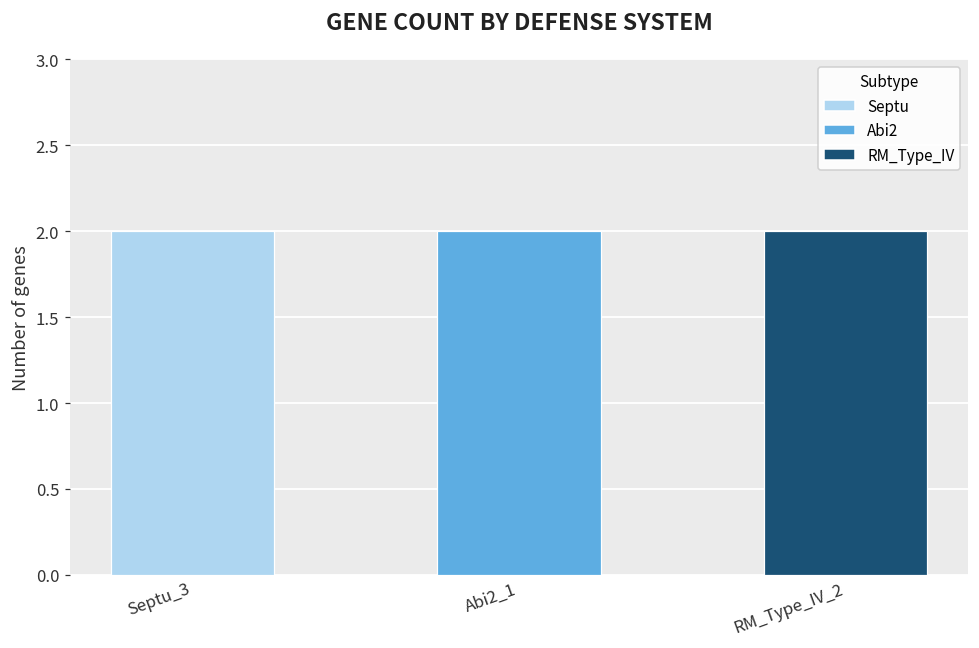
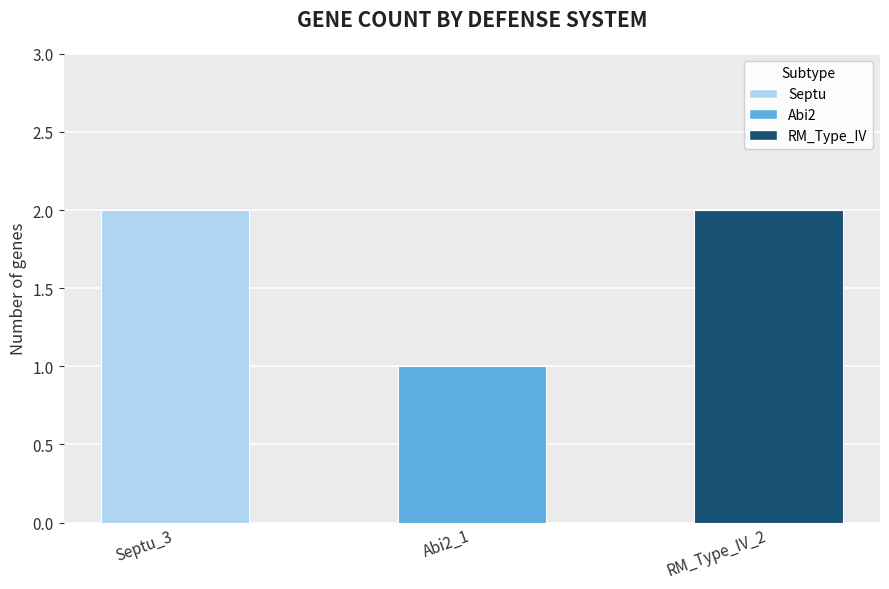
  {
    "Septu_3": 2,
-   "Abi2_1": 2,
+   "Abi2_1": 1,
    "RM_Type_IV_2": 2
  }
